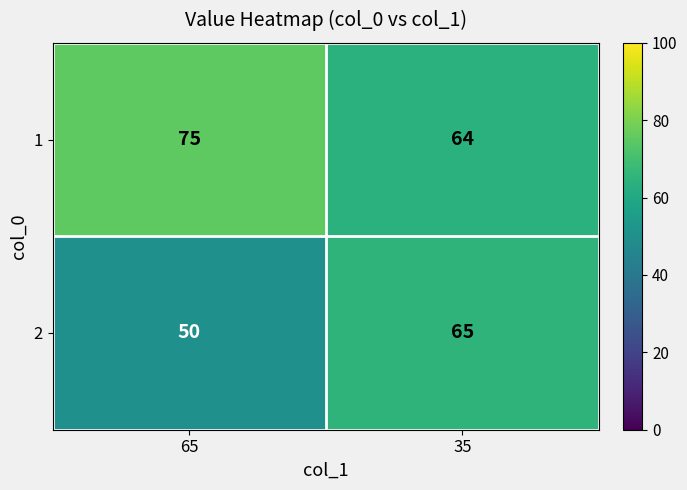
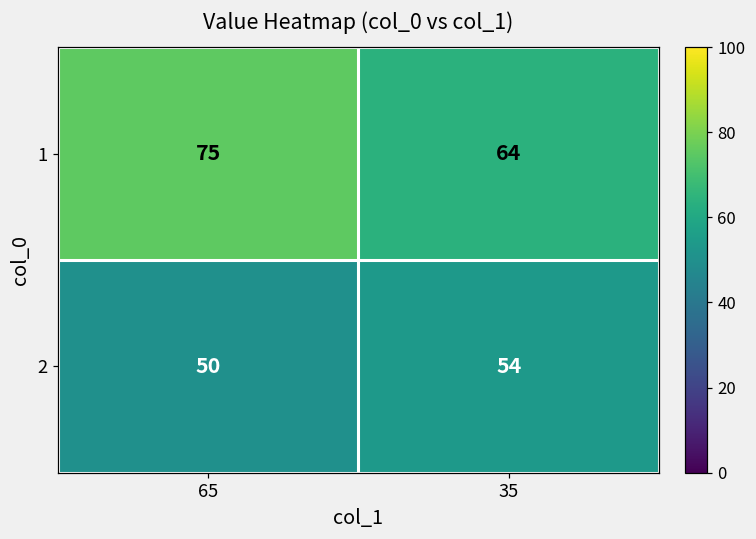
  {
    "1": {
      "65": 75,
      "35": 64
    },
    "2": {
      "65": 50,
-     "35": 65
+     "35": 54
    }
  }
